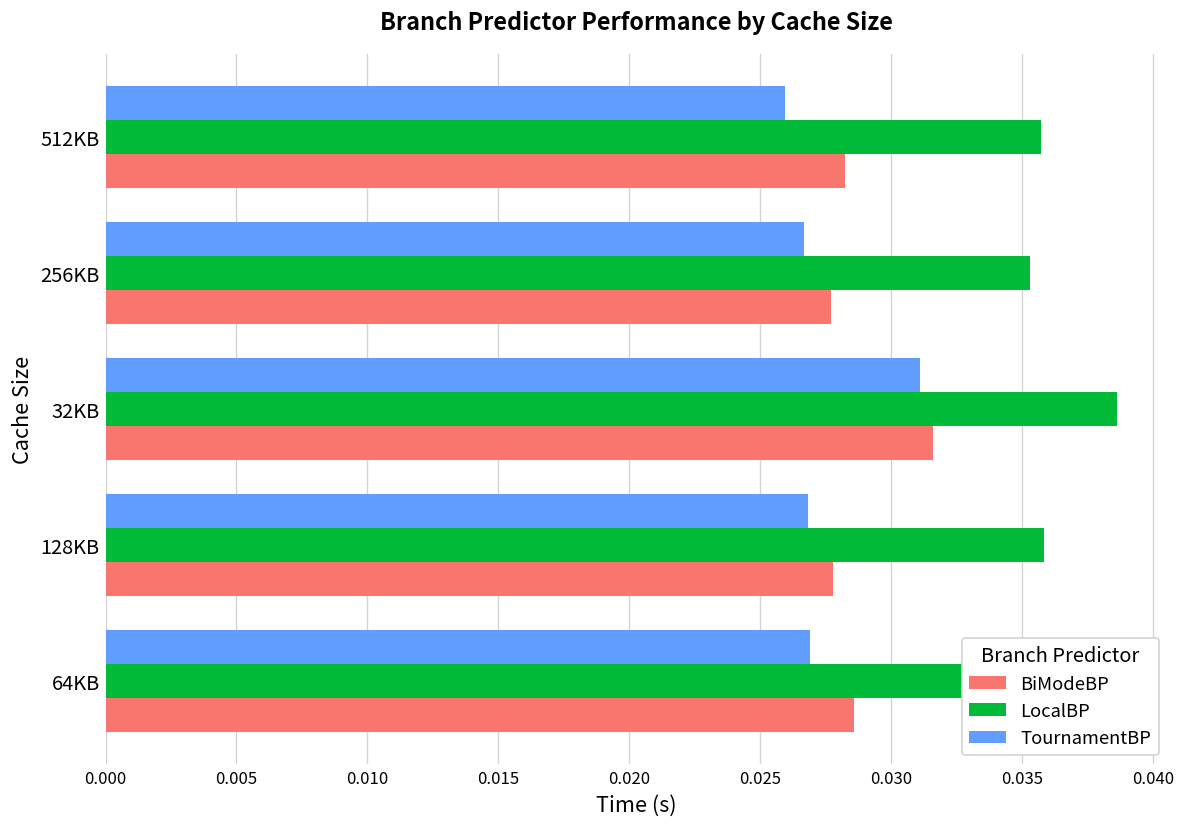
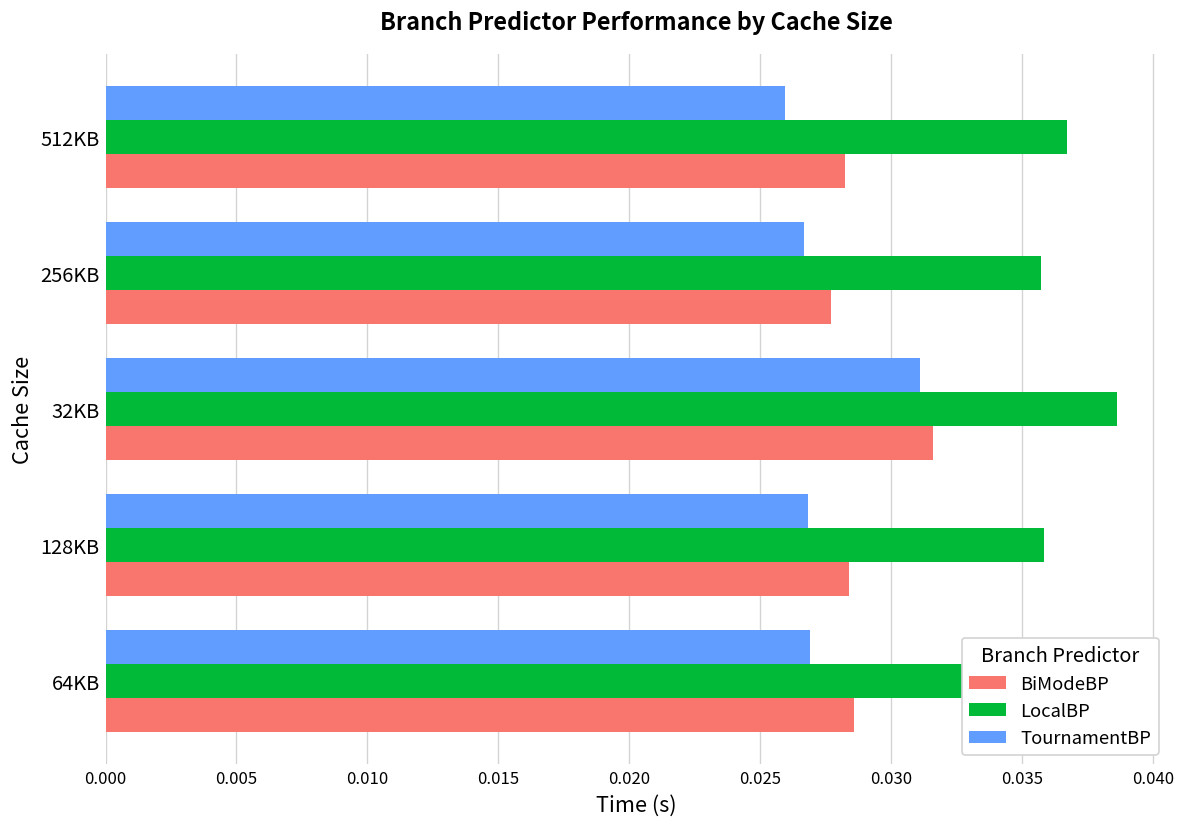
  {
    "BiModeBP": {
      "512KB": 0.0282,
      "256KB": 0.0277,
      "32KB": 0.0316,
-     "128KB": 0.0278,
+     "128KB": 0.0284,
      "64KB": 0.0286
    },
    "LocalBP": {
-     "512KB": 0.0357,
-     "256KB": 0.0353,
+     "512KB": 0.0367,
+     "256KB": 0.0357,
      "32KB": 0.0386,
      "128KB": 0.0358
    },
    "TournamentBP": {
      "512KB": 0.0259,
      "256KB": 0.0267,
      "32KB": 0.0311,
      "128KB": 0.0268,
      "64KB": 0.0269
    }
  }
